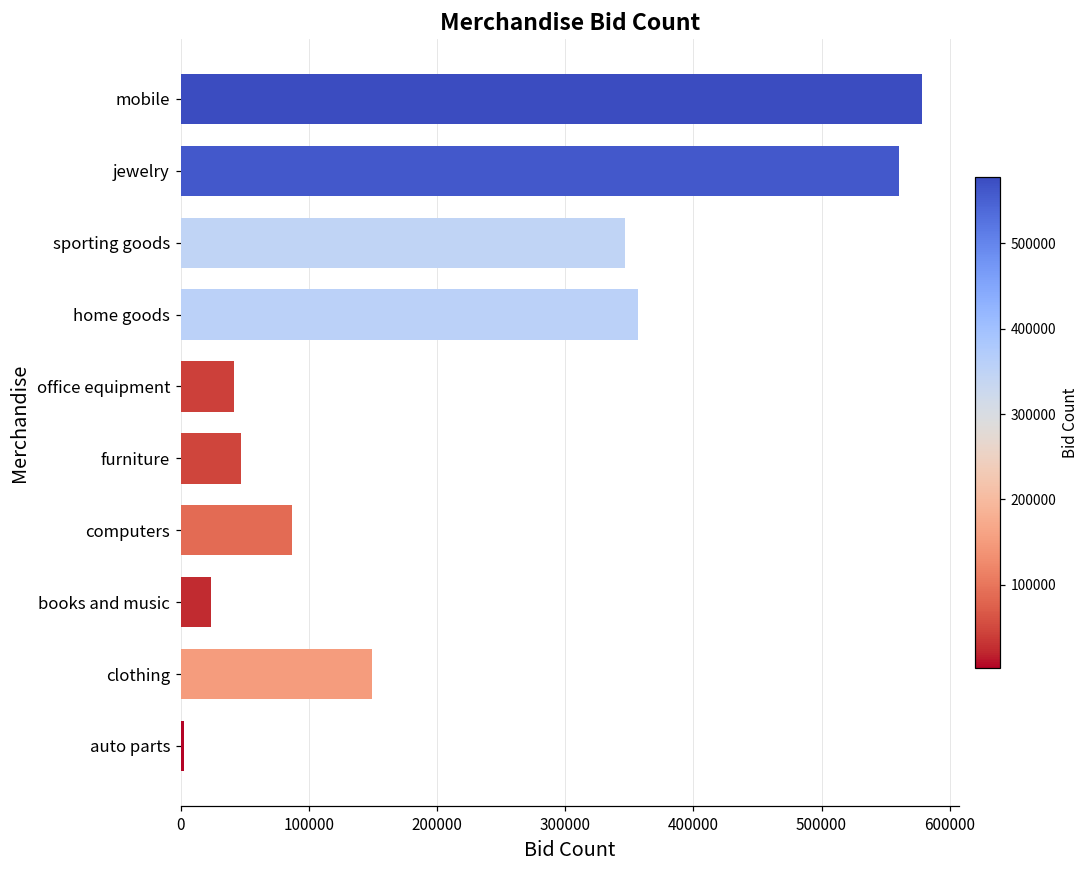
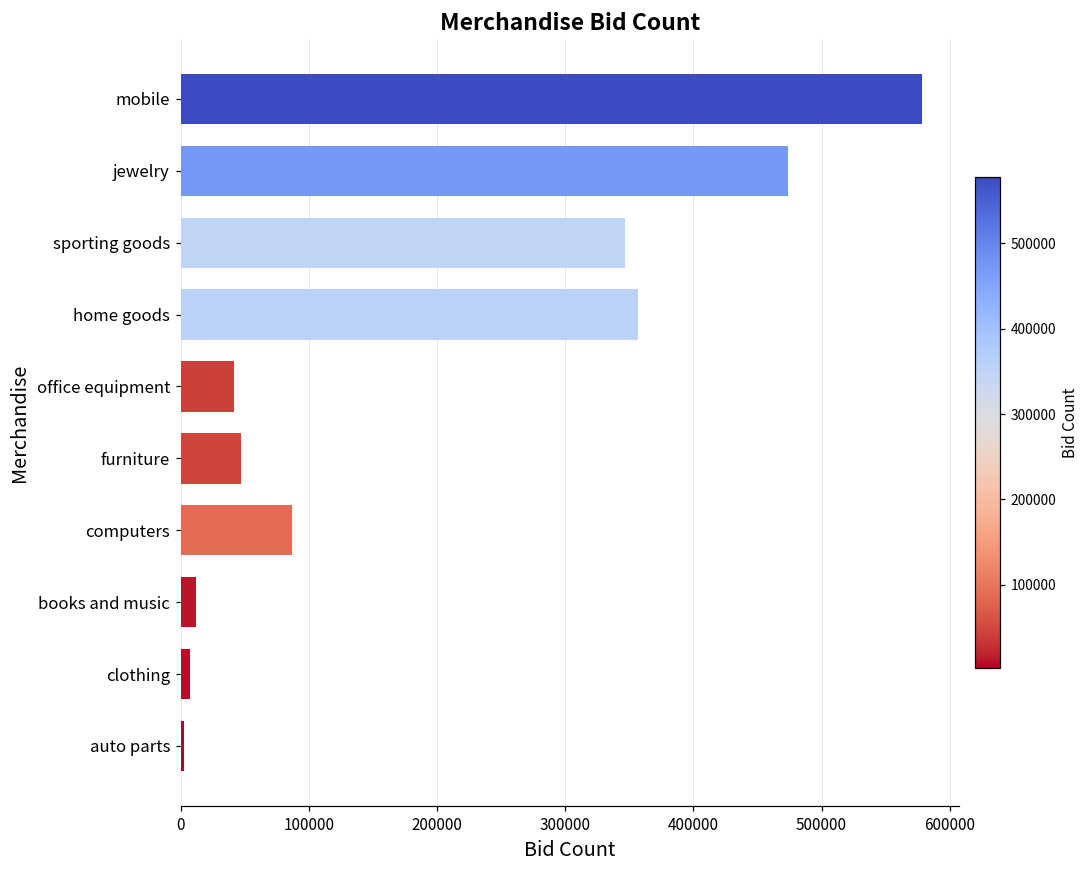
  {
    "mobile": 578000,
-   "jewelry": 561000,
+   "jewelry": 474000,
    "sporting goods": 347000,
    "home goods": 356000,
    "office equipment": 42000,
    "furniture": 47000,
    "computers": 87000,
-   "books and music": 24000,
-   "clothing": 149000,
+   "books and music": 12000,
+   "clothing": 8000,
    "auto parts": 2000
  }
